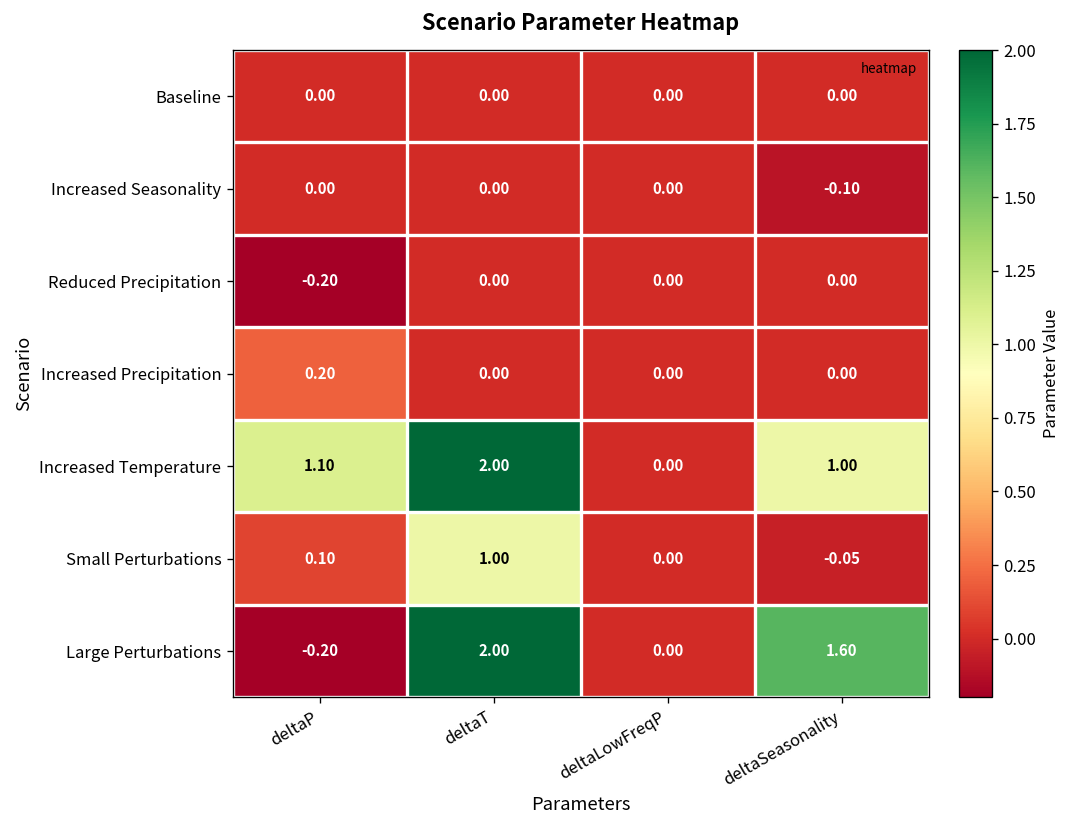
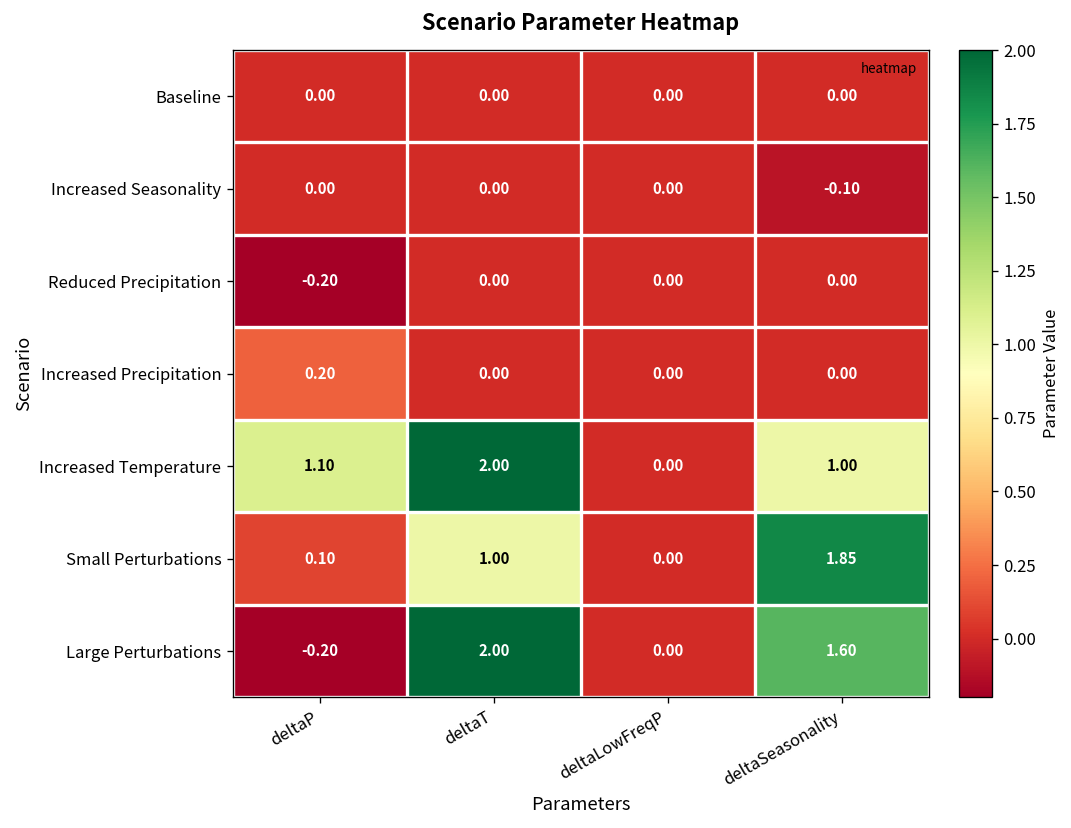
  {
    "Baseline": {
      "deltaP": 0.00,
      "deltaT": 0.00,
      "deltaLowFreqP": 0.00,
      "deltaSeasonality": 0.00
    },
    "Increased Seasonality": {
      "deltaP": 0.00,
      "deltaT": 0.00,
      "deltaLowFreqP": 0.00,
      "deltaSeasonality": -0.10
    },
    "Reduced Precipitation": {
      "deltaP": -0.20,
      "deltaT": 0.00,
      "deltaLowFreqP": 0.00,
      "deltaSeasonality": 0.00
    },
    "Increased Precipitation": {
      "deltaP": 0.20,
      "deltaT": 0.00,
      "deltaLowFreqP": 0.00,
      "deltaSeasonality": 0.00
    },
    "Increased Temperature": {
      "deltaP": 1.10,
      "deltaT": 2.00,
      "deltaLowFreqP": 0.00,
      "deltaSeasonality": 1.00
    },
    "Small Perturbations": {
      "deltaP": 0.10,
      "deltaT": 1.00,
      "deltaLowFreqP": 0.00,
-     "deltaSeasonality": -0.05
+     "deltaSeasonality": 1.85
    },
    "Large Perturbations": {
      "deltaP": -0.20,
      "deltaT": 2.00,
      "deltaLowFreqP": 0.00,
      "deltaSeasonality": 1.60
    }
  }
